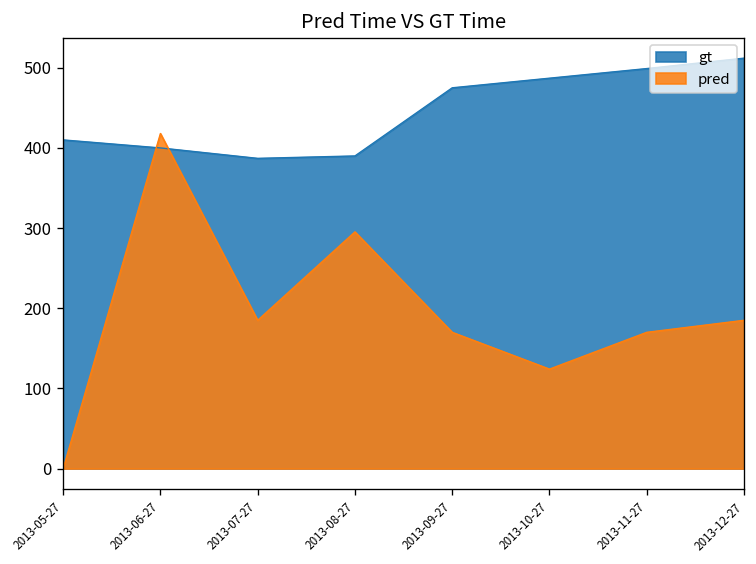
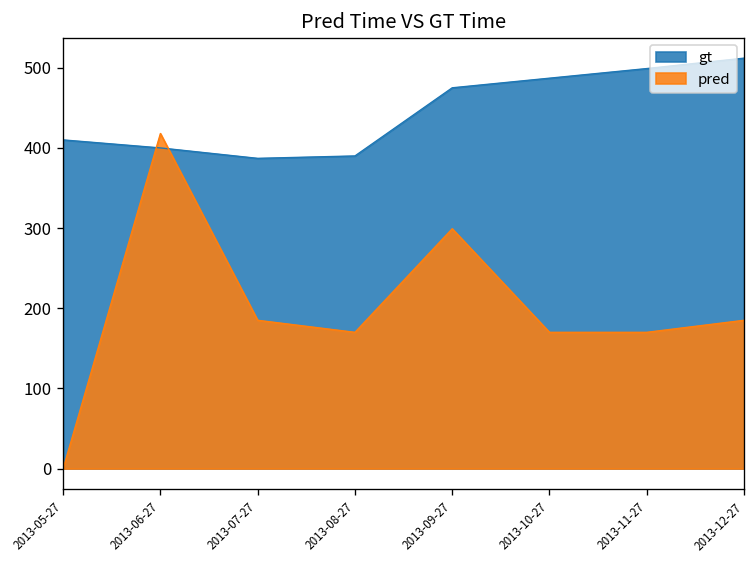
  {
    "gt": {
      "2013-05-27": 410,
      "2013-06-27": 400,
      "2013-07-27": 390,
      "2013-08-27": 390,
      "2013-09-27": 480,
      "2013-10-27": 490,
      "2013-11-27": 500,
      "2013-12-27": 510
    },
    "pred": {
      "2013-05-27": 0,
      "2013-06-27": 420,
      "2013-07-27": 190,
-     "2013-08-27": 300,
-     "2013-09-27": 170,
-     "2013-10-27": 120,
+     "2013-08-27": 170,
+     "2013-09-27": 300,
+     "2013-10-27": 170,
      "2013-11-27": 170,
      "2013-12-27": 190
    }
  }
